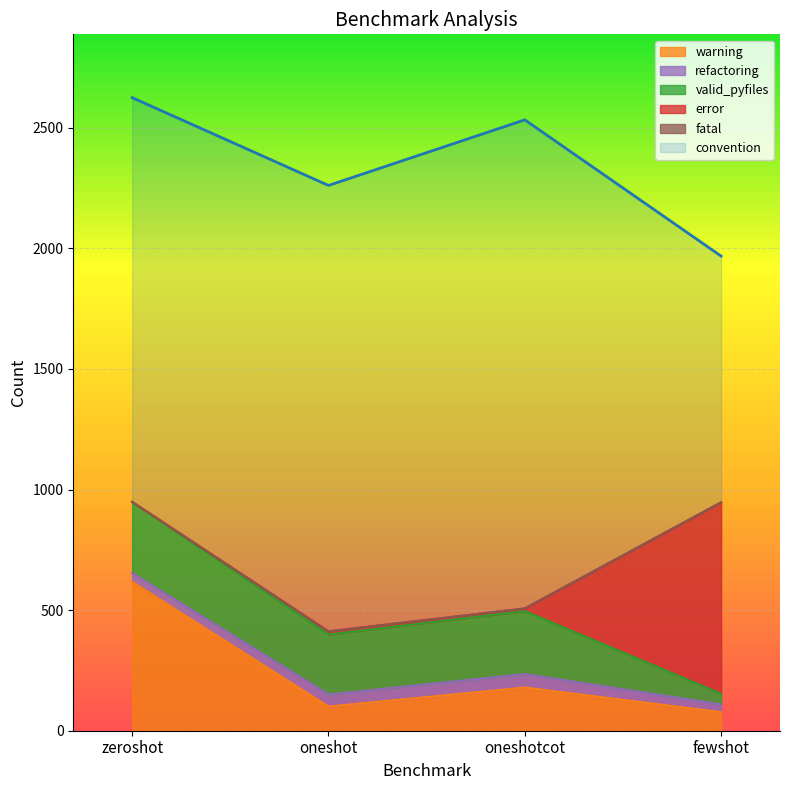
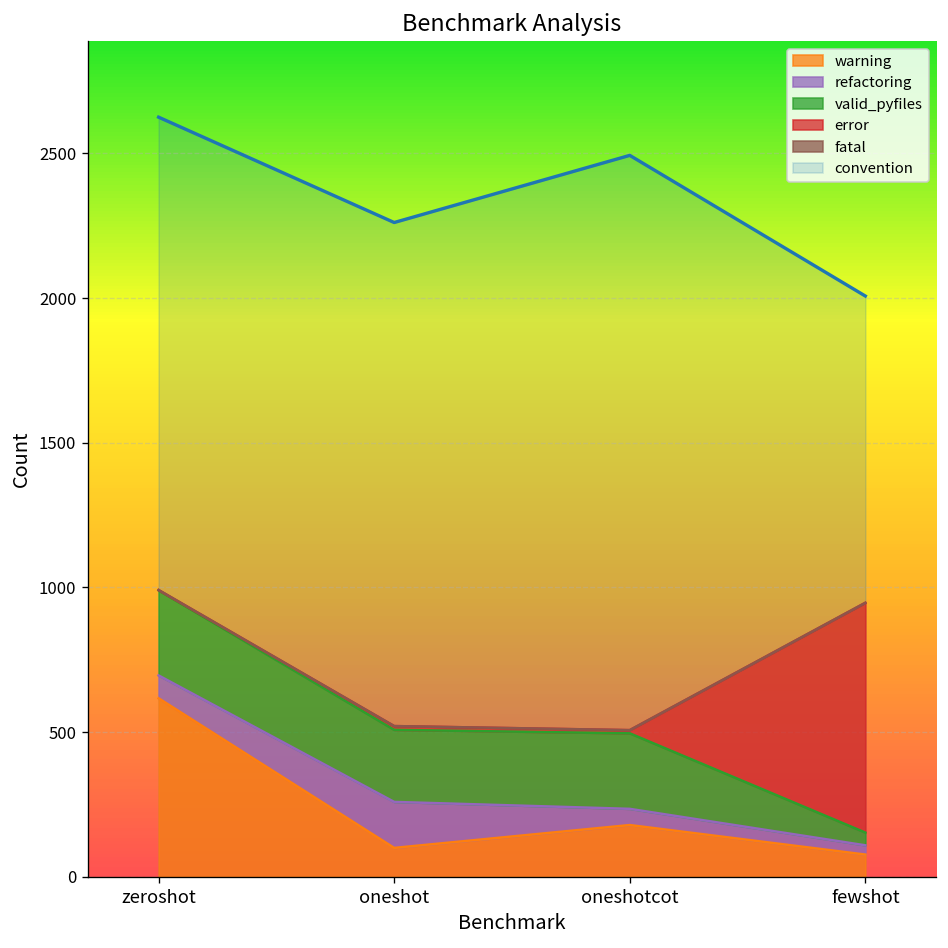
  {
    "warning": {
      "zeroshot": 620,
      "oneshot": 100,
      "oneshotcot": 180,
      "fewshot": 80
    },
    "refactoring": {
-     "zeroshot": 40,
-     "oneshot": 50,
+     "zeroshot": 80,
+     "oneshot": 160,
      "oneshotcot": 60,
      "fewshot": 30
    },
    "valid_pyfiles": {
      "oneshot": 250,
      "oneshotcot": 260,
      "fewshot": 40
    },
    "convention": {
      "zeroshot": 2630,
      "oneshot": 2260,
-     "oneshotcot": 2530,
-     "fewshot": 1970
+     "oneshotcot": 2490,
+     "fewshot": 2010
    }
  }
